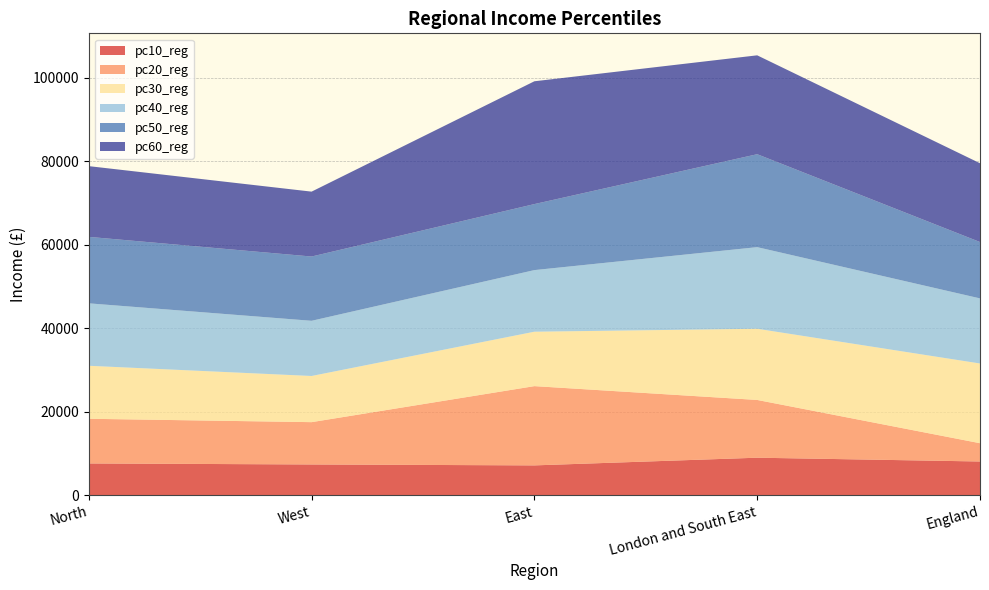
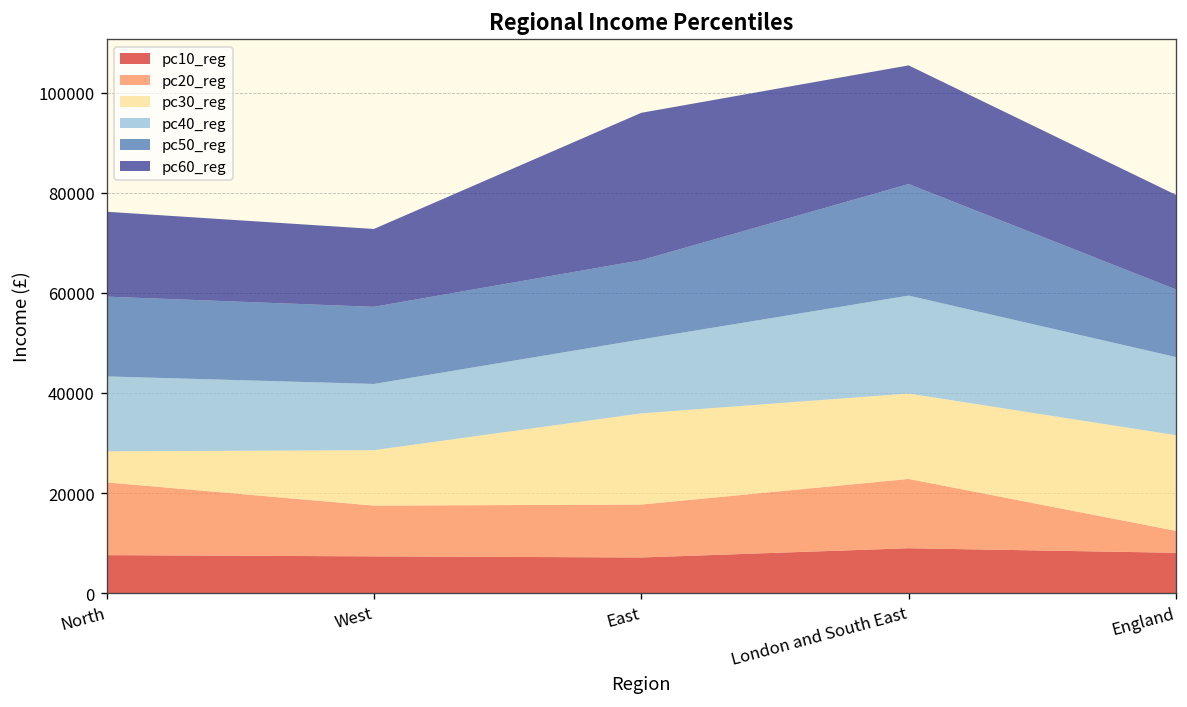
  {
    "pc10_reg": {
      "North": 8000,
      "West": 7000,
      "East": 7000,
      "London and South East": 9000,
      "England": 8000
    },
    "pc20_reg": {
-     "North": 11000,
+     "North": 15000,
      "West": 10000,
-     "East": 19000,
+     "East": 11000,
      "London and South East": 14000,
      "England": 4000
    },
    "pc30_reg": {
-     "North": 13000,
+     "North": 6000,
      "West": 11000,
-     "East": 13000,
+     "East": 18000,
      "London and South East": 17000,
      "England": 19000
    },
    "pc40_reg": {
      "North": 15000,
      "West": 13000,
      "East": 15000,
      "London and South East": 20000,
      "England": 16000
    },
    "pc50_reg": {
      "North": 16000,
      "West": 15000,
      "East": 16000,
      "London and South East": 22000,
      "England": 14000
    },
    "pc60_reg": {
      "North": 17000,
      "West": 16000,
      "East": 29000,
      "London and South East": 24000,
      "England": 19000
    }
  }
